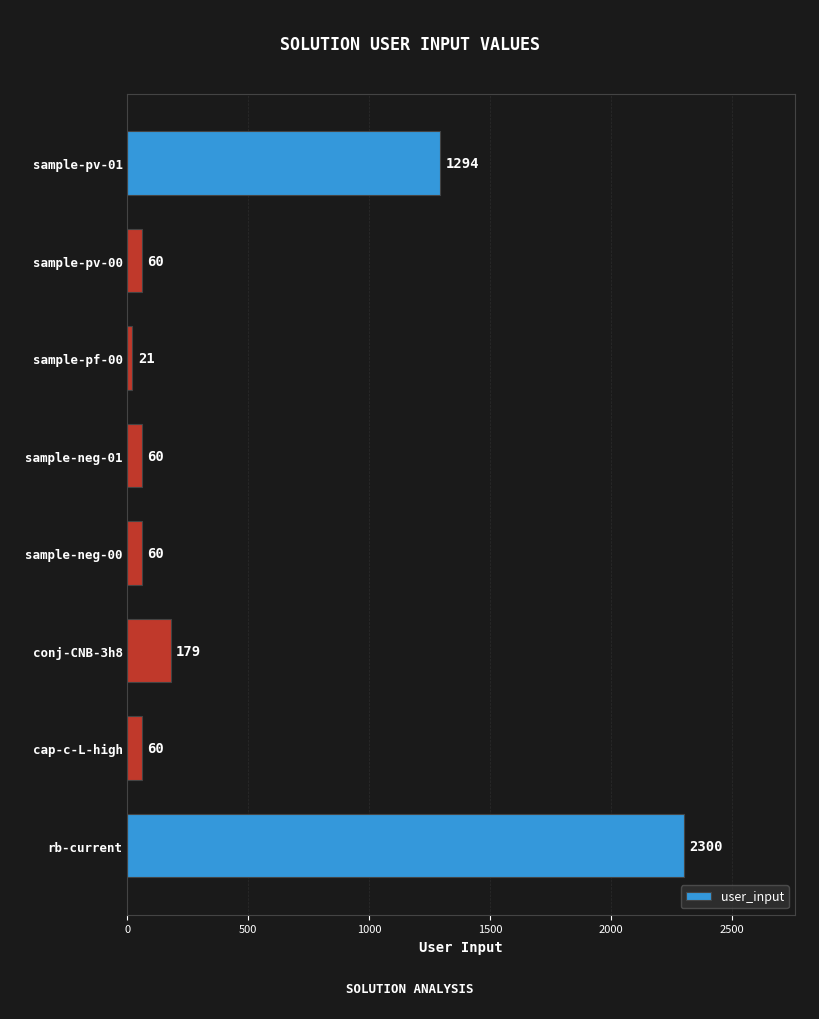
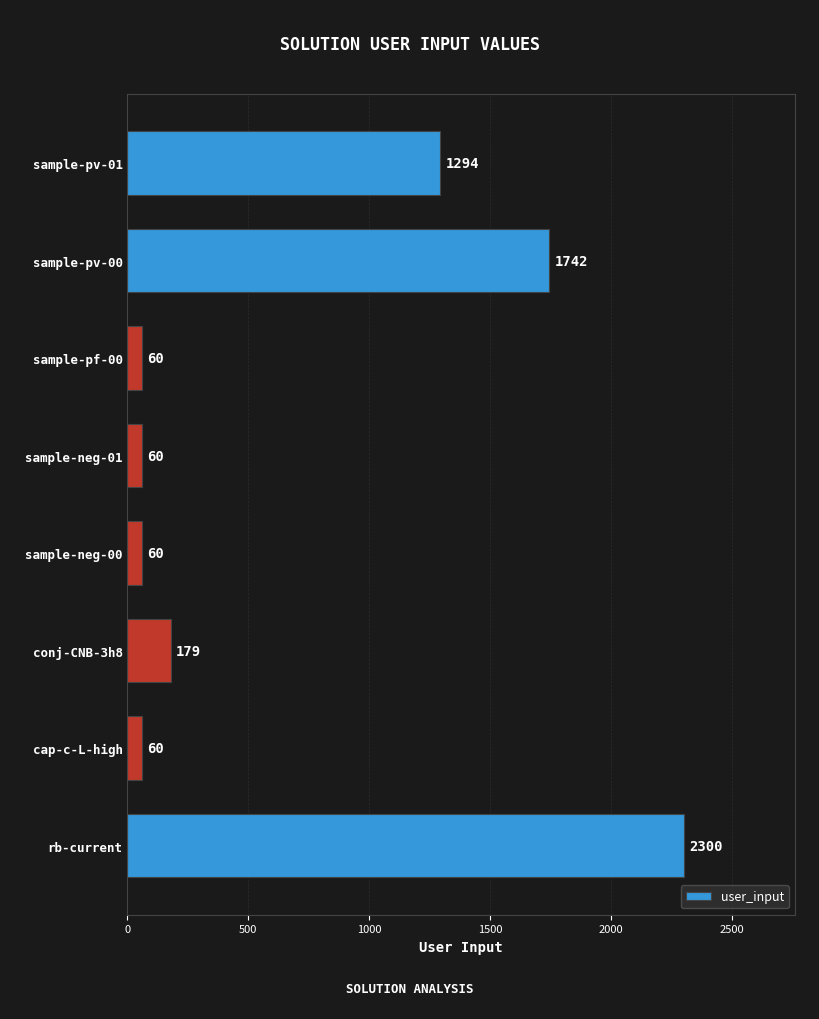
  {
    "sample-pv-01": 1294,
-   "sample-pv-00": 60,
-   "sample-pf-00": 21,
+   "sample-pv-00": 1742,
+   "sample-pf-00": 60,
    "sample-neg-01": 60,
    "sample-neg-00": 60,
    "conj-CNB-3h8": 179,
    "cap-c-L-high": 60,
    "rb-current": 2300
  }
